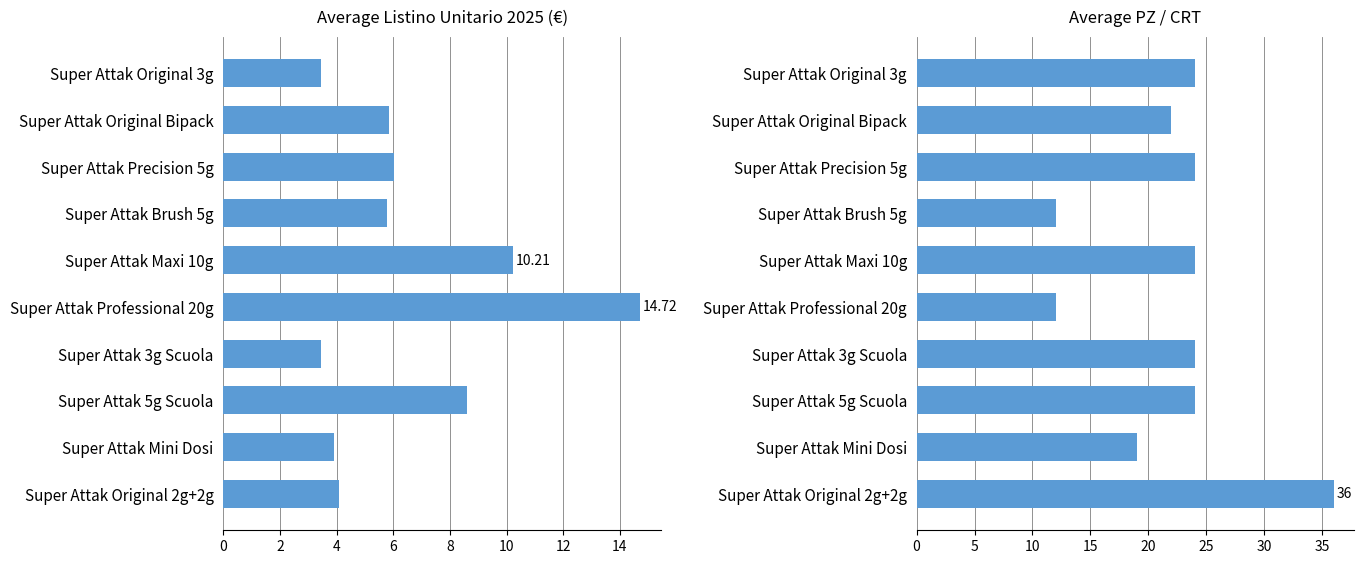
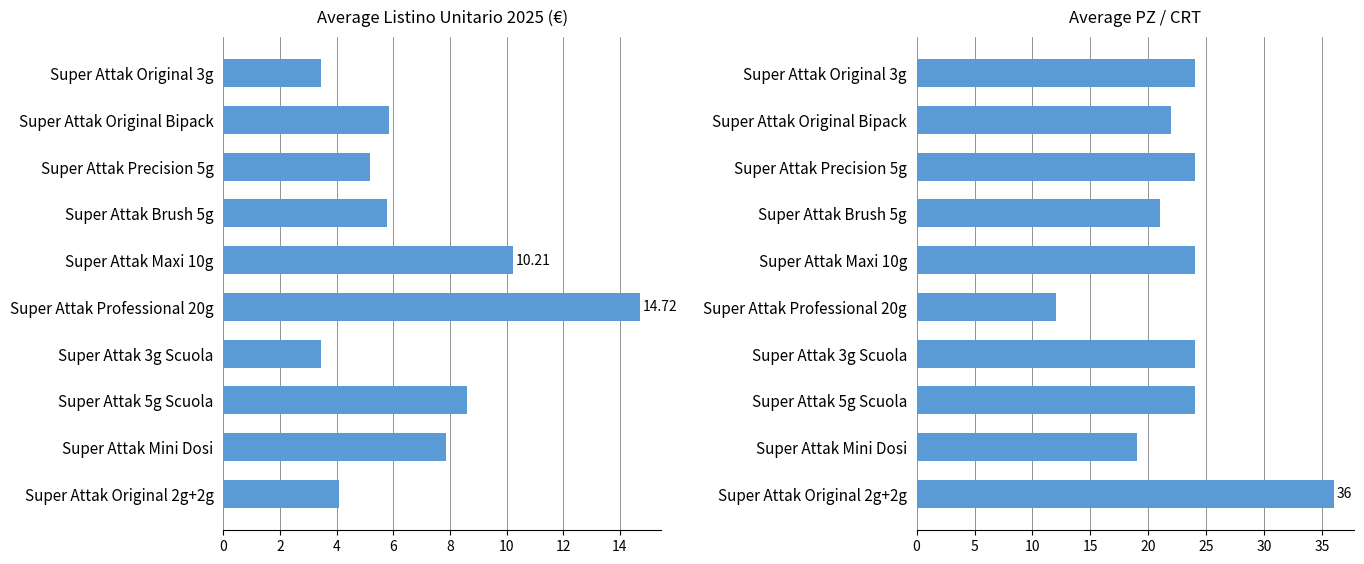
  {
    "Average Listino Unitario 2025 (€)": {
      "Super Attak Original 3g": 3.5,
      "Super Attak Original Bipack": 5.8,
-     "Super Attak Precision 5g": 6.0,
+     "Super Attak Precision 5g": 5.2,
      "Super Attak Brush 5g": 5.8,
      "Super Attak 3g Scuola": 3.5,
      "Super Attak 5g Scuola": 8.6,
-     "Super Attak Mini Dosi": 3.9,
+     "Super Attak Mini Dosi": 7.9,
      "Super Attak Original 2g+2g": 4.1
    },
    "Average PZ / CRT": {
      "Super Attak Original 3g": 24,
      "Super Attak Original Bipack": 22,
      "Super Attak Precision 5g": 24,
-     "Super Attak Brush 5g": 12,
+     "Super Attak Brush 5g": 21,
      "Super Attak Maxi 10g": 24,
      "Super Attak Professional 20g": 12,
      "Super Attak 3g Scuola": 24,
      "Super Attak 5g Scuola": 24,
      "Super Attak Mini Dosi": 19
    }
  }
